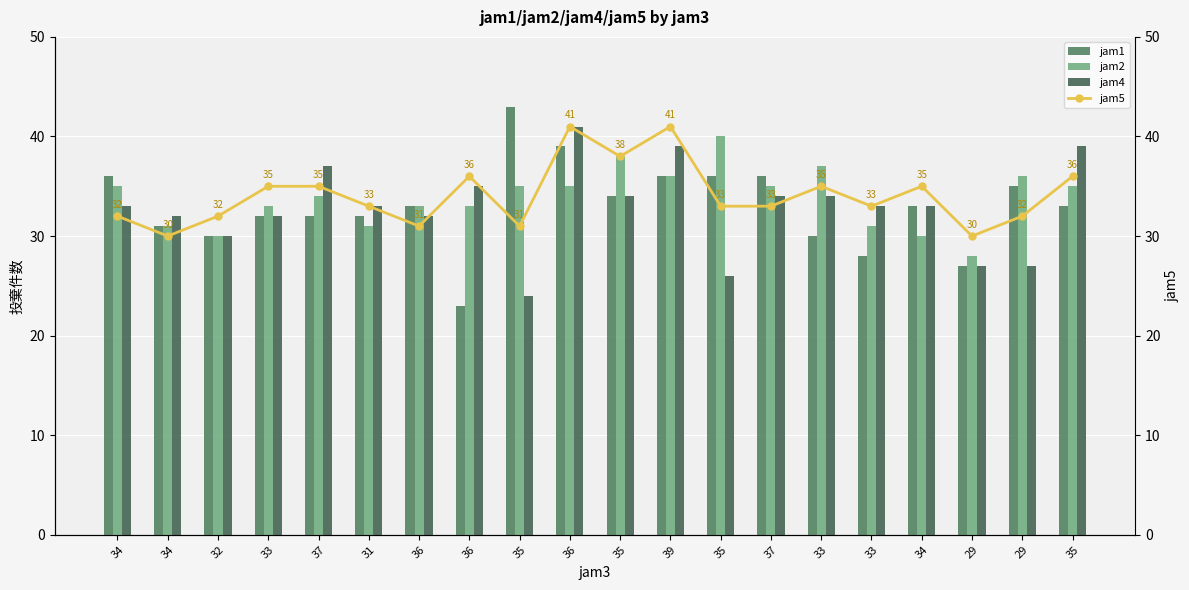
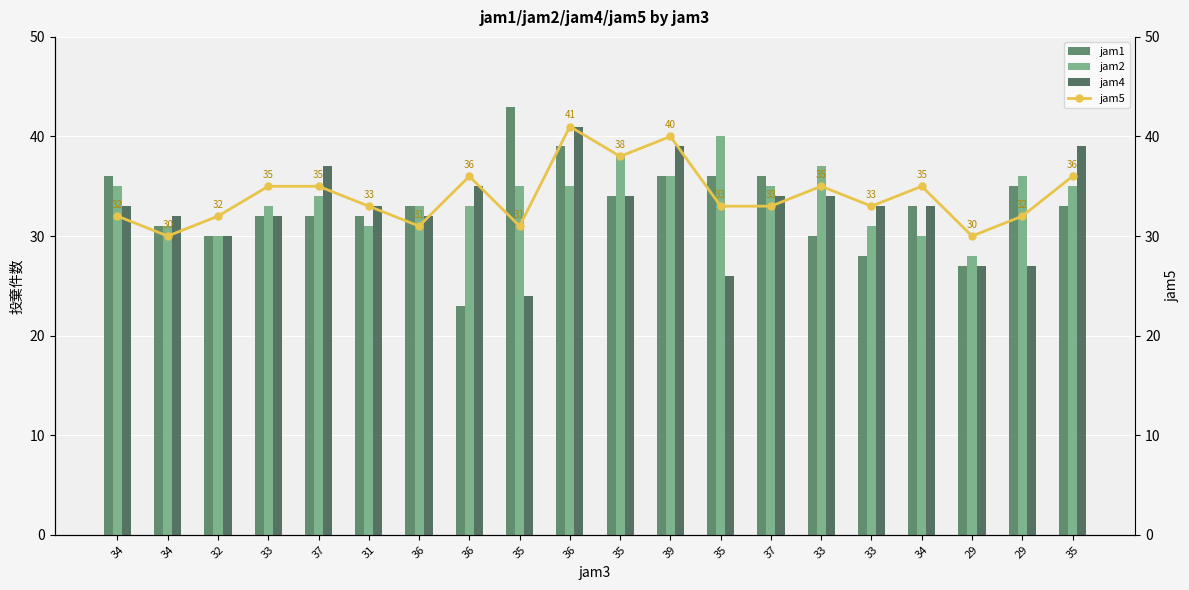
  {
    "jam2": {
      "32": 30,
      "31": 31,
      "39": 36
    },
    "jam5": {
      "32": 32,
      "31": 33,
-     "39": 41
+     "39": 40
    }
  }
